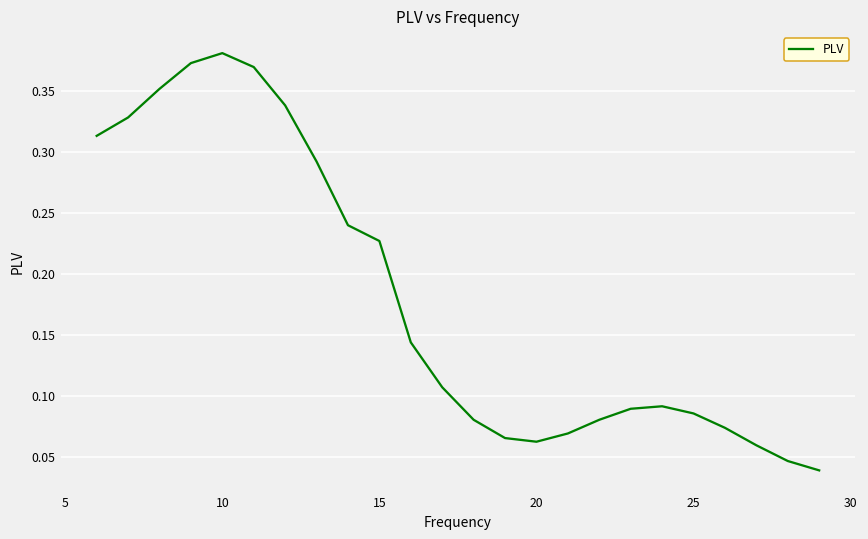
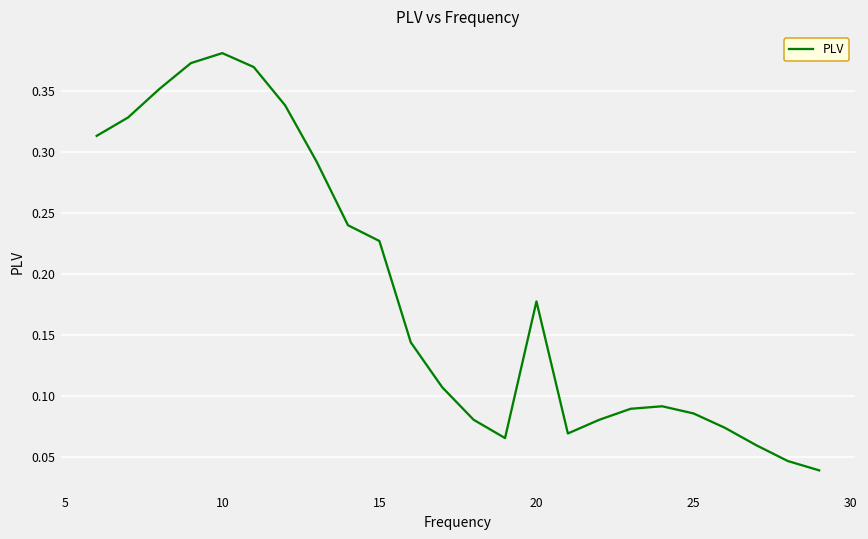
  {
    "10": 0.381,
    "15": 0.227,
-   "20": 0.063,
+   "20": 0.178,
    "25": 0.086
  }
